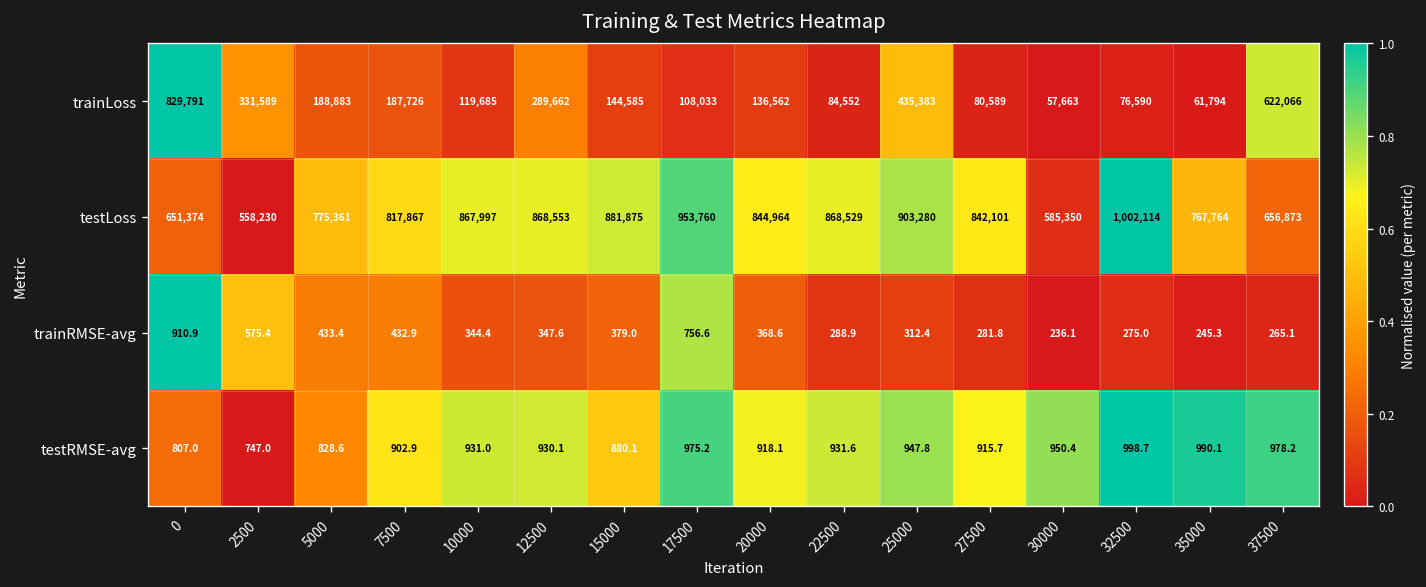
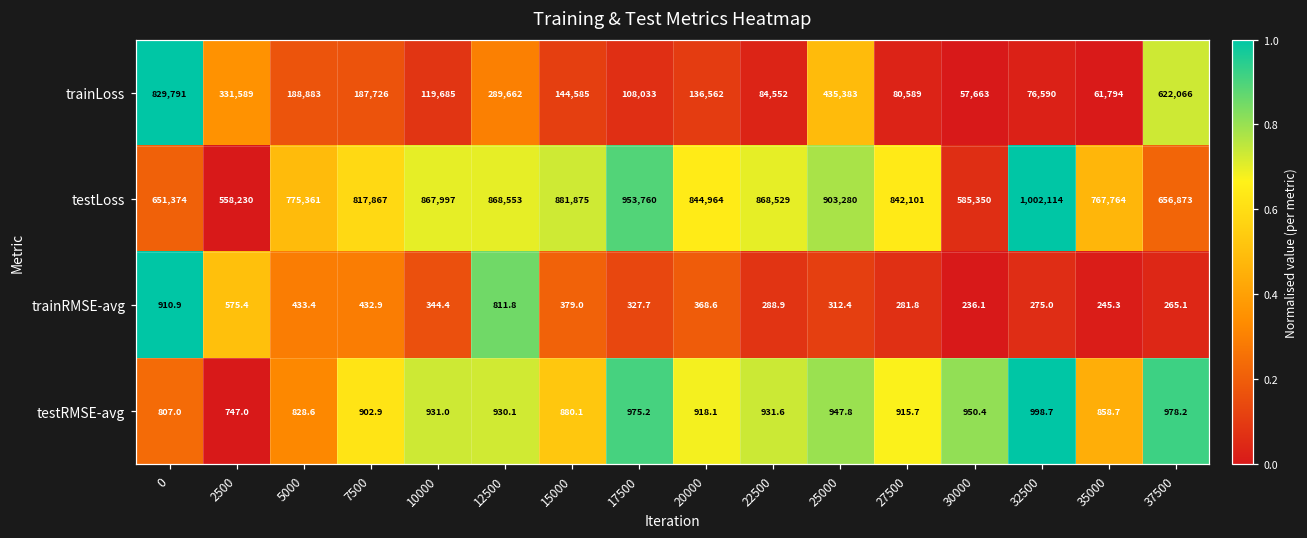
  {
    "trainLoss": {
      "0": "829,791",
      "2500": "331,589",
      "5000": "188,883",
      "7500": "187,726",
      "10000": "119,685",
      "12500": "289,662",
      "15000": "144,585",
      "17500": "108,033",
      "20000": "136,562",
      "22500": "84,552",
      "25000": "435,383",
      "27500": "80,589",
      "30000": "57,663",
      "32500": "76,590",
      "35000": "61,794",
      "37500": "622,066"
    },
    "testLoss": {
      "0": "651,374",
      "2500": "558,230",
      "5000": "775,361",
      "7500": "817,867",
      "10000": "867,997",
      "12500": "868,553",
      "15000": "881,875",
      "17500": "953,760",
      "20000": "844,964",
      "22500": "868,529",
      "25000": "903,280",
      "27500": "842,101",
      "30000": "585,350",
      "32500": "1,002,114",
      "35000": "767,764",
      "37500": "656,873"
    },
    "trainRMSE-avg": {
      "0": "910.9",
      "2500": "575.4",
      "5000": "433.4",
      "7500": "432.9",
      "10000": "344.4",
-     "12500": "347.6",
+     "12500": "811.8",
      "15000": "379.0",
-     "17500": "756.6",
+     "17500": "327.7",
      "20000": "368.6",
      "22500": "288.9",
      "25000": "312.4",
      "27500": "281.8",
      "30000": "236.1",
      "32500": "275.0",
      "35000": "245.3",
      "37500": "265.1"
    },
    "testRMSE-avg": {
      "0": "807.0",
      "2500": "747.0",
      "5000": "828.6",
      "7500": "902.9",
      "10000": "931.0",
      "12500": "930.1",
      "15000": "880.1",
      "17500": "975.2",
      "20000": "918.1",
      "22500": "931.6",
      "25000": "947.8",
      "27500": "915.7",
      "30000": "950.4",
      "32500": "998.7",
-     "35000": "990.1",
+     "35000": "858.7",
      "37500": "978.2"
    }
  }
